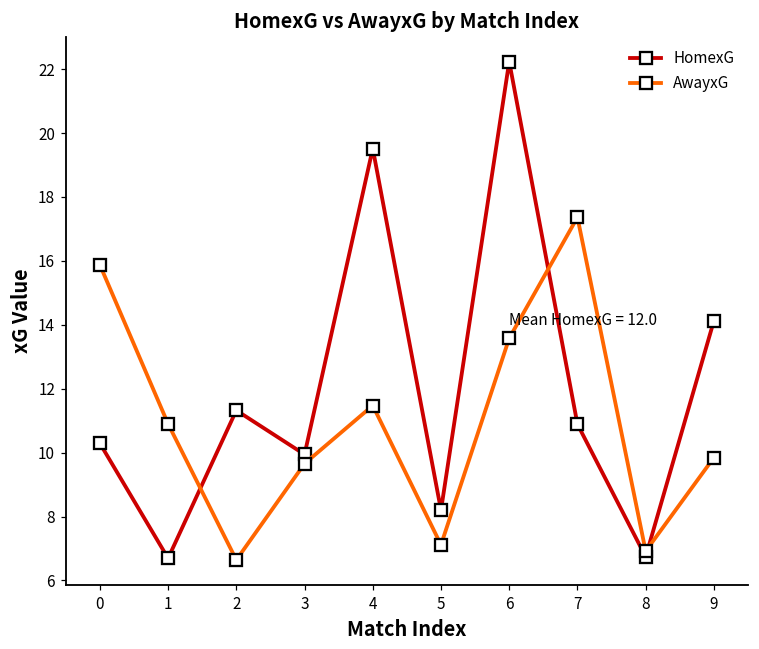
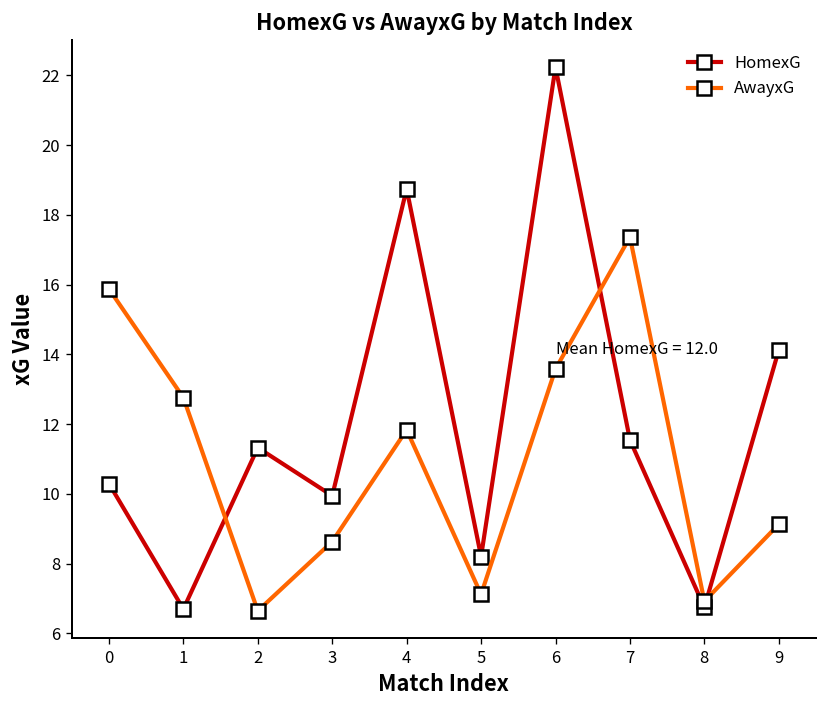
  {
    "HomexG": {
      "0": 10.3,
      "1": 6.7,
      "2": 11.3,
      "3": 9.9,
-     "4": 19.5,
+     "4": 18.7,
      "5": 8.2,
      "6": 22.2,
-     "7": 10.9,
+     "7": 11.5,
      "8": 6.7,
      "9": 14.1
    },
    "AwayxG": {
      "0": 15.9,
-     "1": 10.9,
+     "1": 12.8,
      "2": 6.6,
-     "3": 9.7,
-     "4": 11.5,
+     "3": 8.6,
+     "4": 11.8,
      "5": 7.1,
      "7": 17.4,
      "8": 6.9,
-     "9": 9.8
+     "9": 9.1
    }
  }
